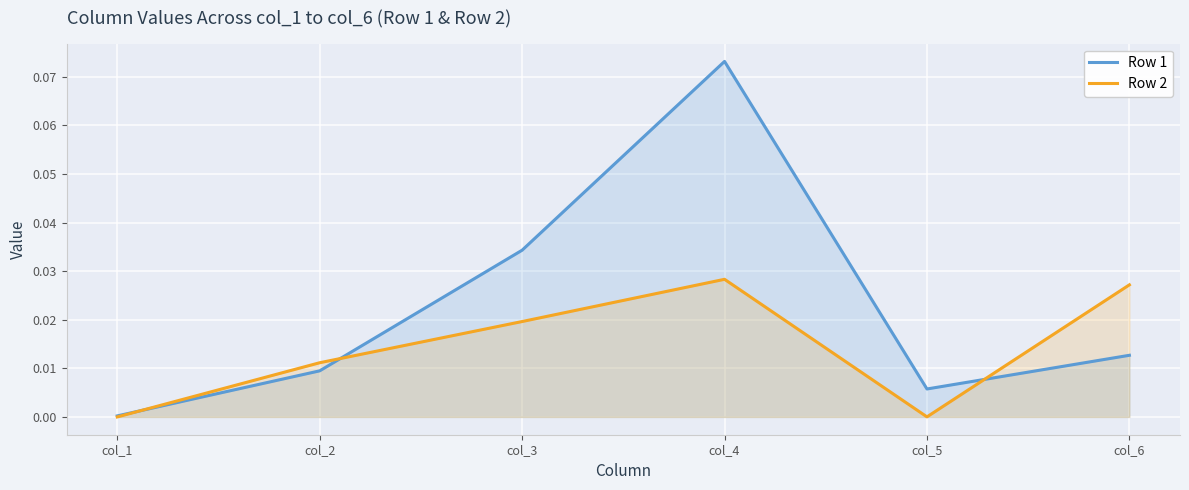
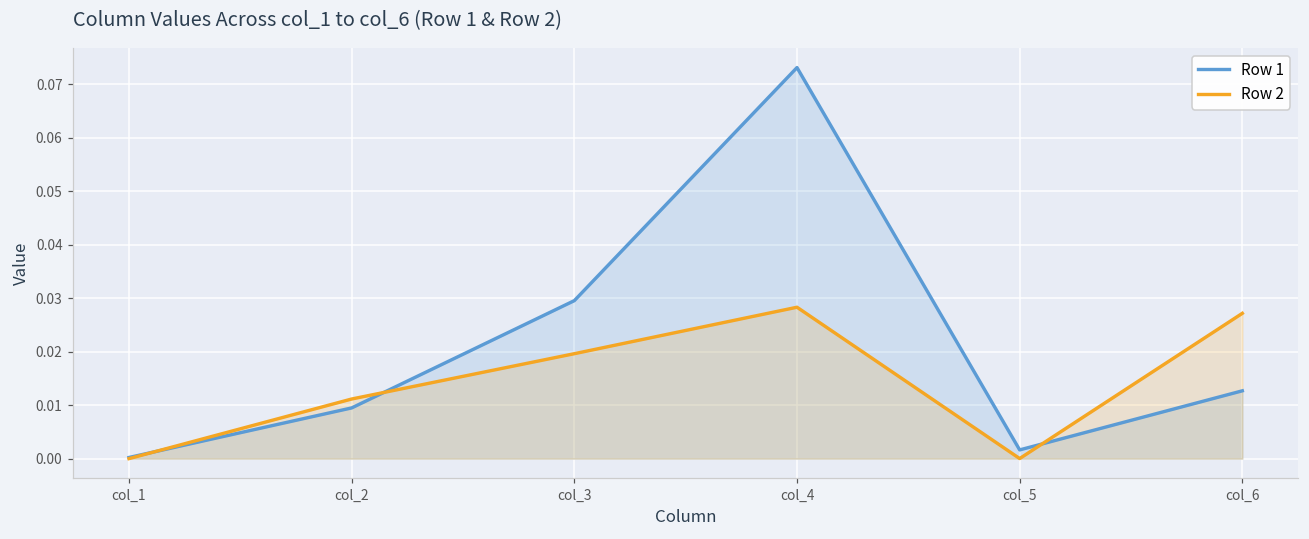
  {
    "Row 1": {
      "col_2": 0.009,
-     "col_3": 0.034,
+     "col_3": 0.030,
      "col_4": 0.073,
-     "col_5": 0.006,
+     "col_5": 0.002,
      "col_6": 0.013
    },
    "Row 2": {
      "col_2": 0.011,
      "col_3": 0.020,
      "col_4": 0.028,
      "col_5": 0.000,
      "col_6": 0.027
    }
  }
